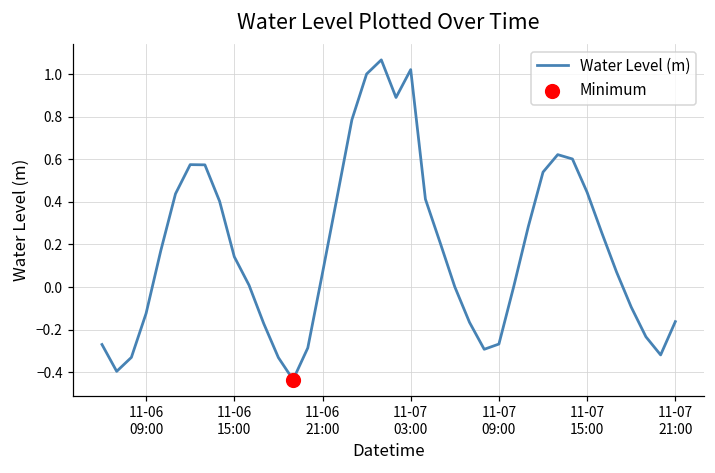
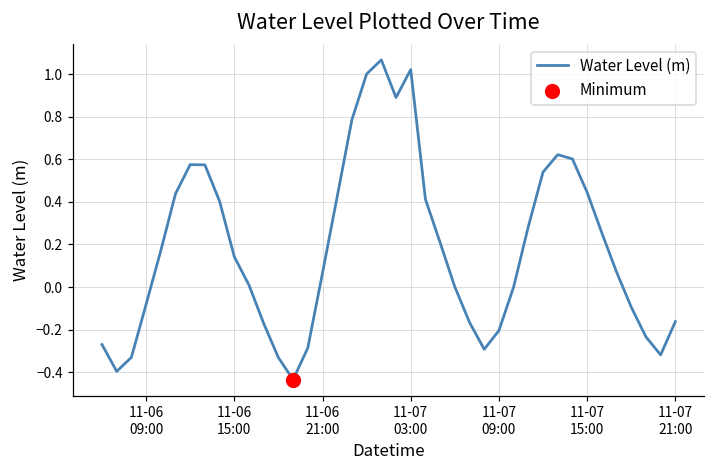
  {
    "Water Level (m)": {
-     "11-06 09:00": -0.12,
+     "11-06 09:00": -0.08,
      "11-06 15:00": 0.14,
      "11-06 21:00": 0.07,
      "11-07 03:00": 1.02,
-     "11-07 09:00": -0.27,
+     "11-07 09:00": -0.20,
      "11-07 15:00": 0.45,
      "11-07 21:00": -0.16
    }
  }
